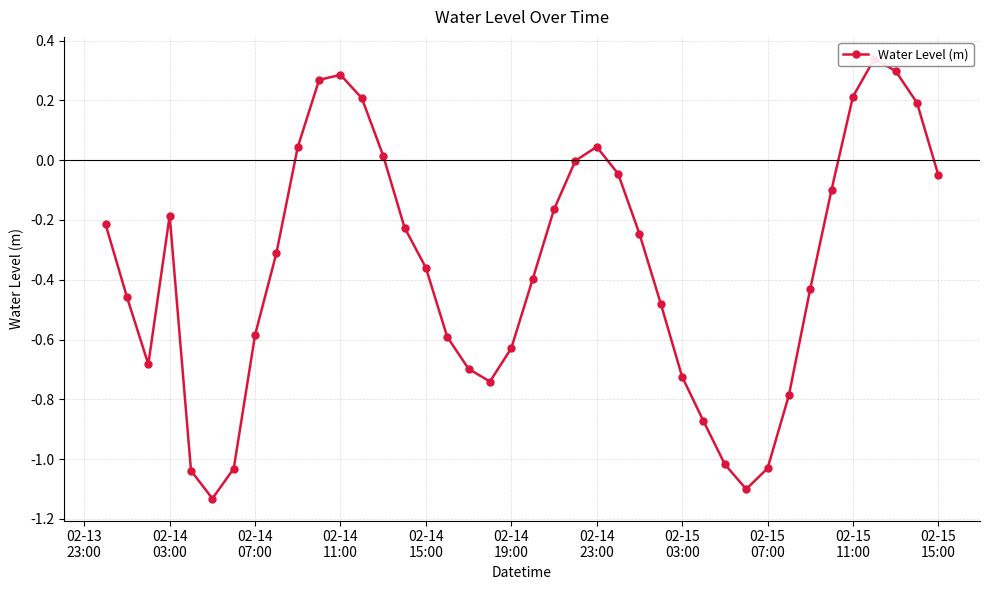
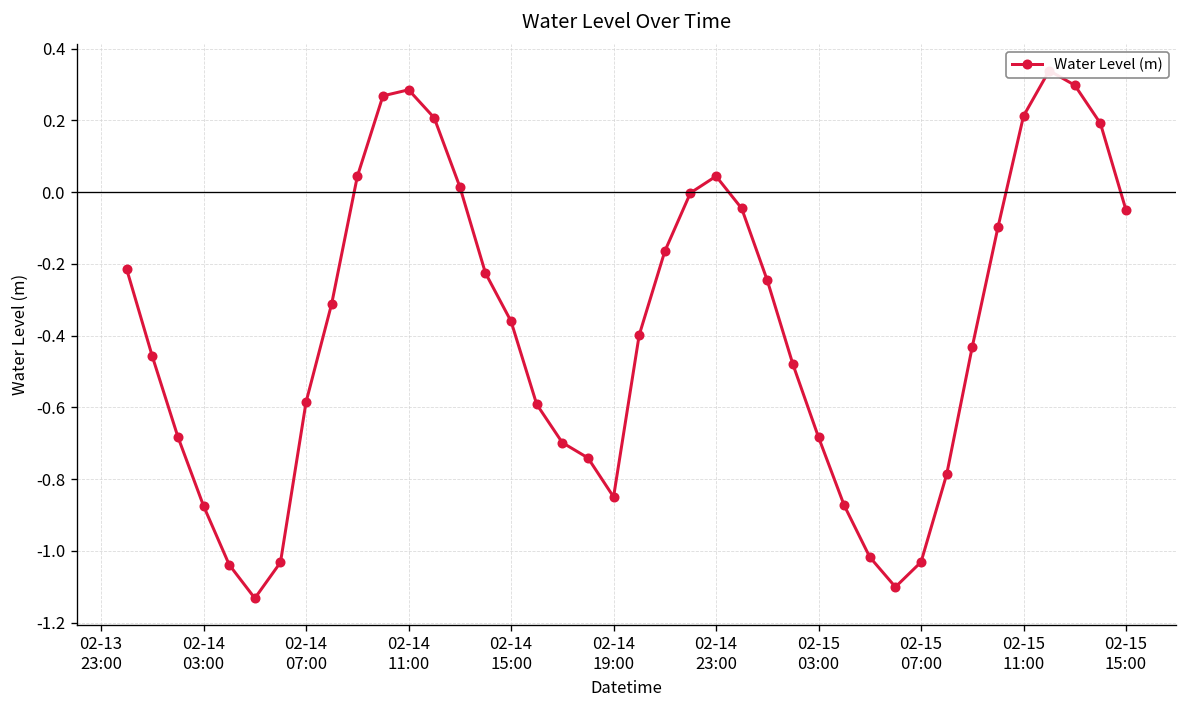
  {
-   "02-14 03:00": -0.19,
+   "02-14 03:00": -0.87,
    "02-14 07:00": -0.58,
    "02-14 11:00": 0.29,
    "02-14 15:00": -0.36,
-   "02-14 19:00": -0.63,
+   "02-14 19:00": -0.85,
    "02-14 23:00": 0.04,
-   "02-15 03:00": -0.72,
+   "02-15 03:00": -0.68,
    "02-15 07:00": -1.03,
    "02-15 11:00": 0.21,
    "02-15 15:00": -0.05
  }
